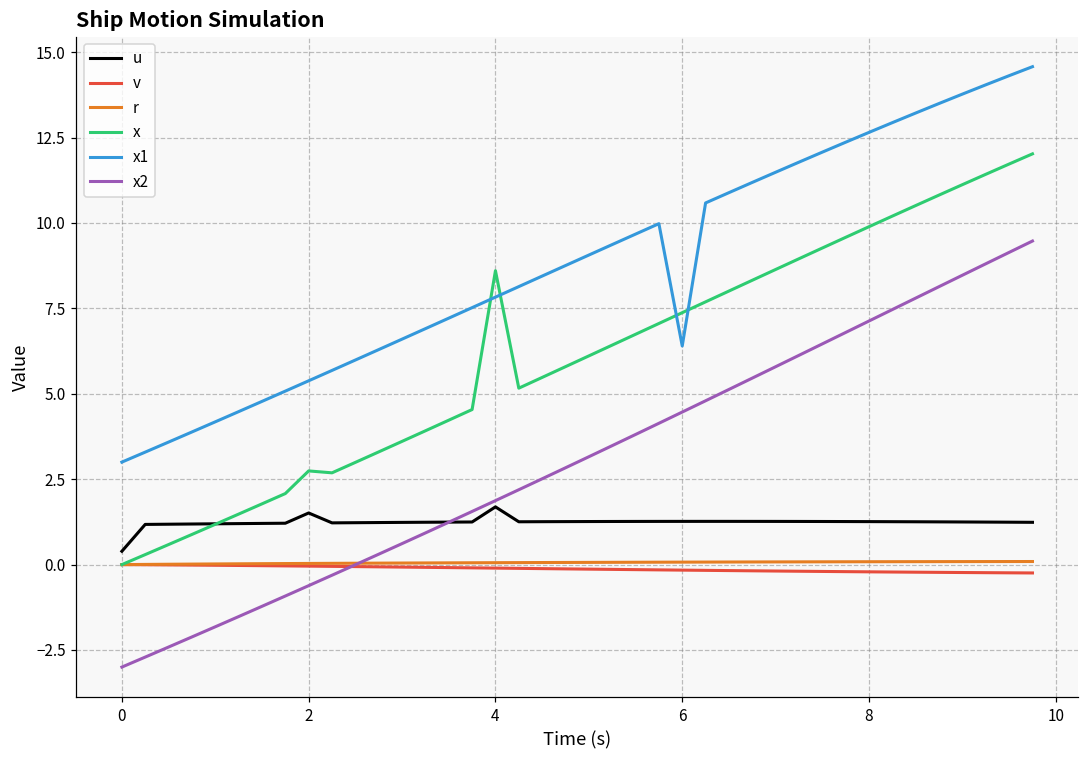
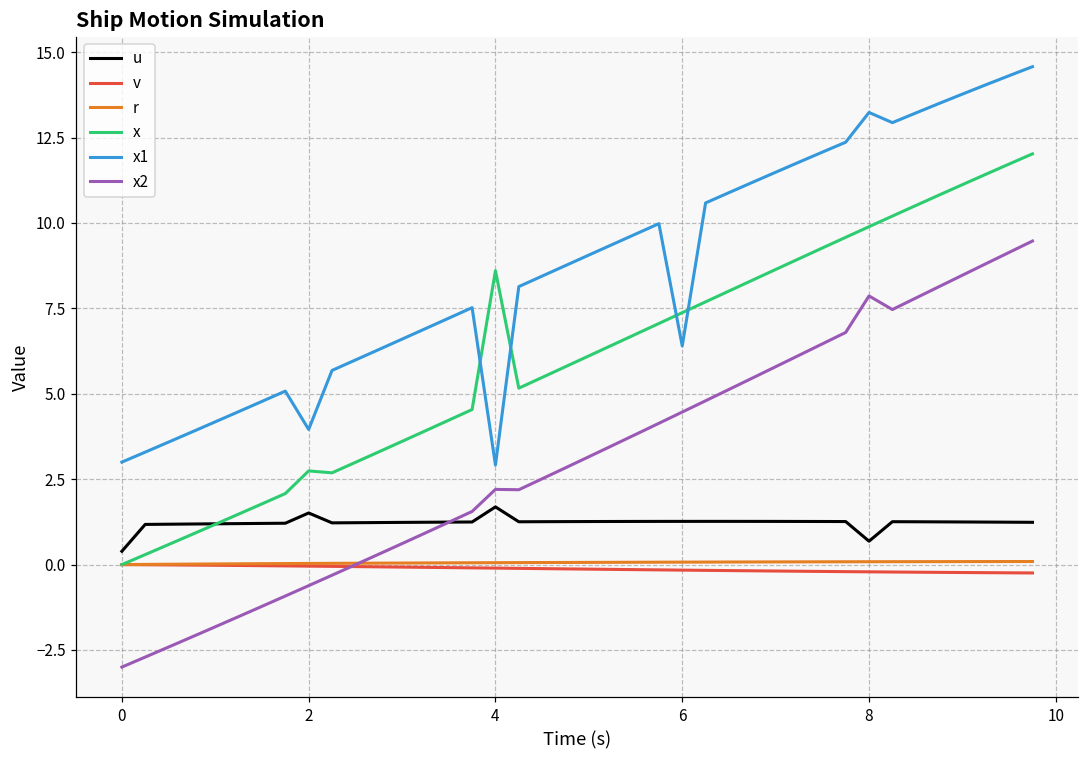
  {
    "u": {
      "0": 0.4,
      "2": 1.5,
      "4": 1.7,
      "6": 1.3,
-     "8": 1.3
+     "8": 0.7
    },
    "x": {
      "2": 2.7,
      "4": 8.6,
      "6": 7.4,
      "8": 9.9
    },
    "x1": {
      "0": 3.0,
-     "2": 5.4,
-     "4": 7.8,
+     "2": 4.0,
+     "4": 2.9,
      "6": 6.4,
-     "8": 12.7
+     "8": 13.2
    },
    "x2": {
      "0": -3.0,
      "2": -0.6,
-     "4": 1.9,
+     "4": 2.2,
      "6": 4.5,
-     "8": 7.1
+     "8": 7.9
    }
  }
